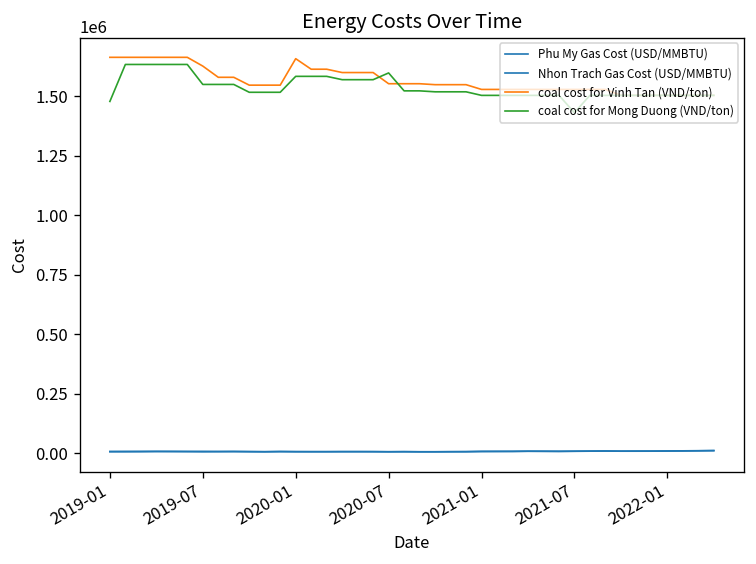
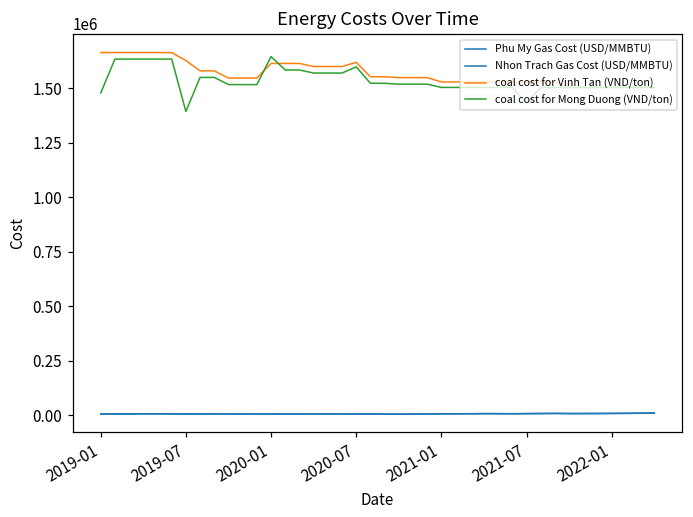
  {
    "coal cost for Vinh Tan (VND/ton)": {
      "2019-01": 1660000,
      "2019-07": 1630000,
-     "2020-01": 1660000,
-     "2020-07": 1550000,
+     "2020-01": 1610000,
+     "2020-07": 1620000,
      "2021-01": 1530000
    },
    "coal cost for Mong Duong (VND/ton)": {
      "2019-01": 1480000,
-     "2019-07": 1550000,
-     "2020-01": 1580000,
+     "2019-07": 1390000,
+     "2020-01": 1650000,
      "2020-07": 1600000,
      "2021-01": 1500000
    }
  }
